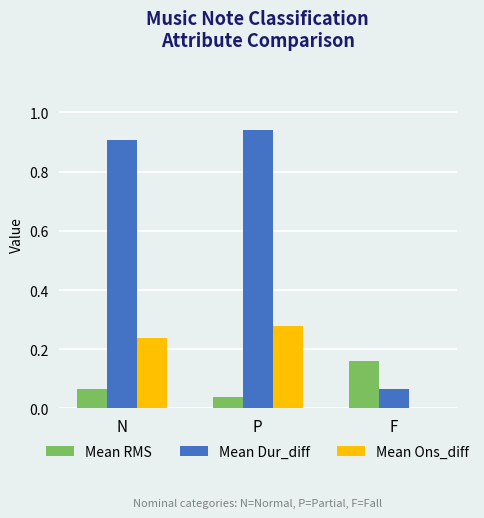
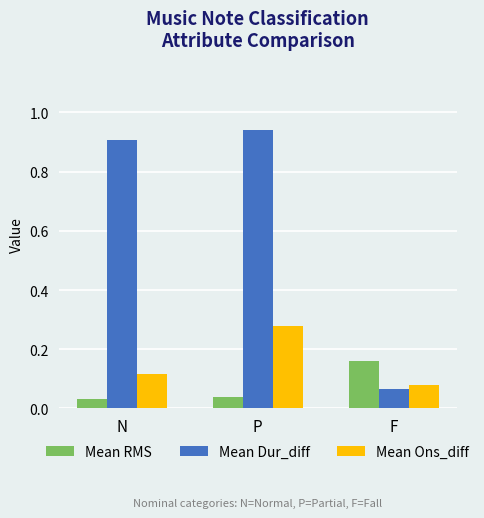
  {
    "Mean RMS": {
-     "N": 0.06,
+     "N": 0.03,
      "P": 0.04,
      "F": 0.16
    },
    "Mean Dur_diff": {
      "N": 0.91,
      "P": 0.94,
      "F": 0.07
    },
    "Mean Ons_diff": {
-     "N": 0.24,
+     "N": 0.12,
      "P": 0.28,
-     "F": 0.00
+     "F": 0.08
    }
  }
